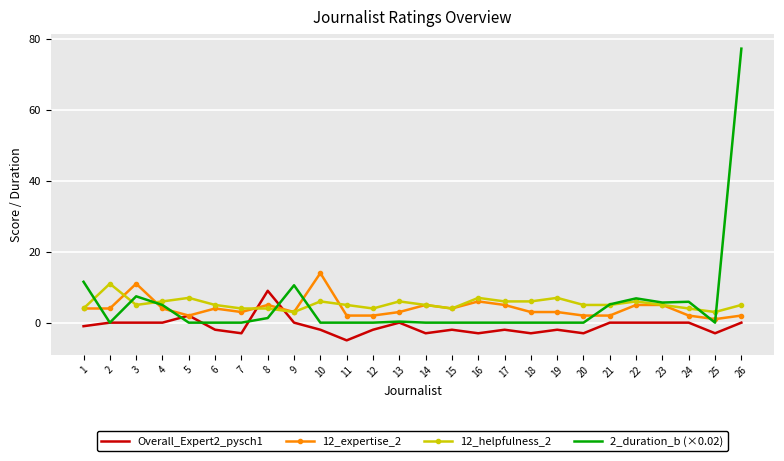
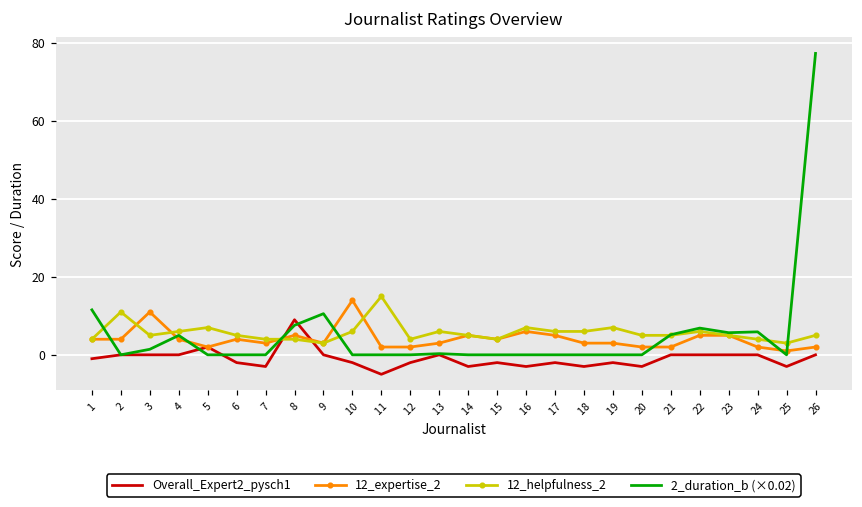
  {
    "Overall_Expert2_pysch1": {
      "1": -1,
      "3": 0,
      "4": 0,
      "6": -2,
      "7": -3,
      "8": 9,
      "9": 0,
      "10": -2,
      "11": -5,
      "12": -2,
      "14": -3,
      "15": -2,
      "16": -3,
      "17": -2,
      "18": -3,
      "19": -2,
      "20": -3,
      "21": 0,
      "22": 0,
      "23": 0,
      "24": 0,
      "25": -3,
      "26": 0
    },
    "12_expertise_2": {
      "2": 4,
      "3": 11,
      "4": 4,
      "6": 4,
      "7": 3,
      "8": 5,
      "10": 14,
      "11": 2,
      "12": 2,
      "13": 3,
      "16": 6,
      "17": 5,
      "18": 3,
      "19": 3,
      "20": 2,
      "21": 2,
      "22": 5,
      "24": 2,
      "25": 1,
      "26": 2
    },
    "12_helpfulness_2": {
      "2": 11,
      "3": 5,
      "4": 6,
      "5": 7,
      "6": 5,
      "7": 4,
      "8": 4,
      "10": 6,
-     "11": 5,
+     "11": 15,
      "12": 4,
      "13": 6,
      "16": 7,
      "17": 6,
      "18": 6,
      "19": 7,
      "20": 5,
      "22": 6,
      "24": 4,
      "25": 3,
      "26": 5
    },
    "2_duration_b (×0.02)": {
      "1": 12,
-     "3": 7,
+     "3": 1,
      "4": 5,
      "5": 0,
      "6": 0,
      "7": 0,
-     "8": 1,
+     "8": 8,
      "9": 11,
      "10": 0,
      "11": 0,
      "12": 0,
      "14": 0,
      "15": 0,
      "16": 0,
      "17": 0,
      "18": 0,
      "19": 0,
      "20": 0,
      "22": 7,
      "24": 6,
      "25": 0,
      "26": 77
    }
  }
